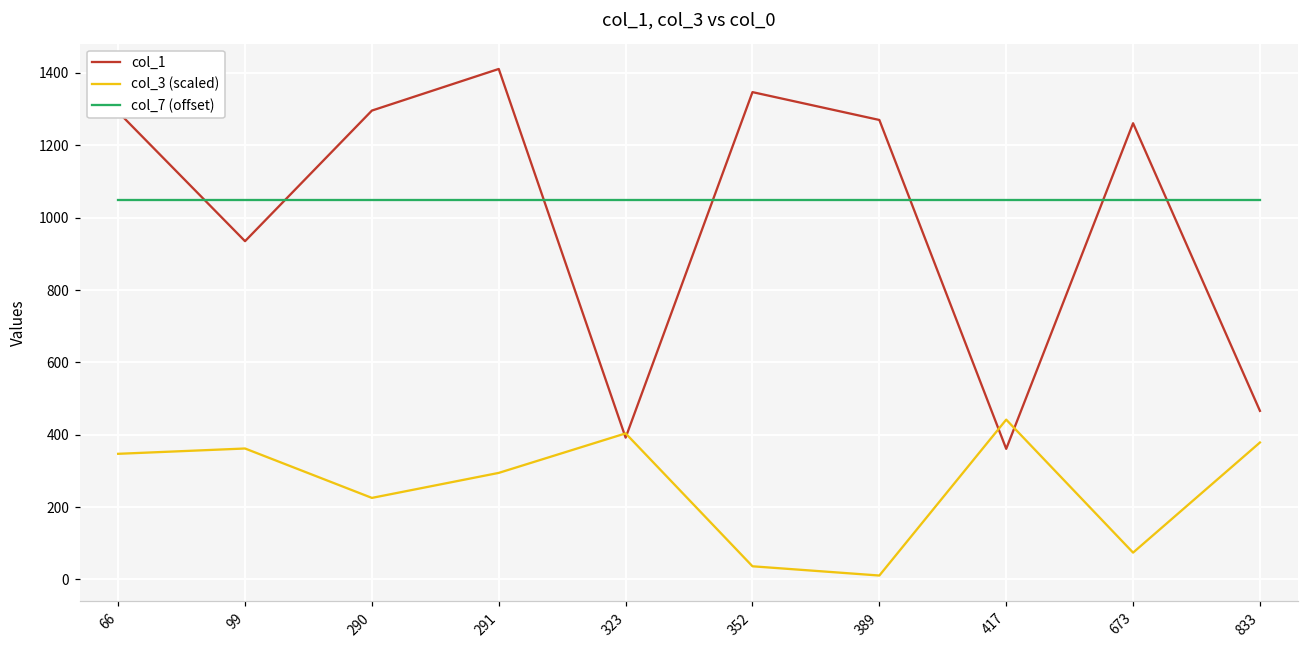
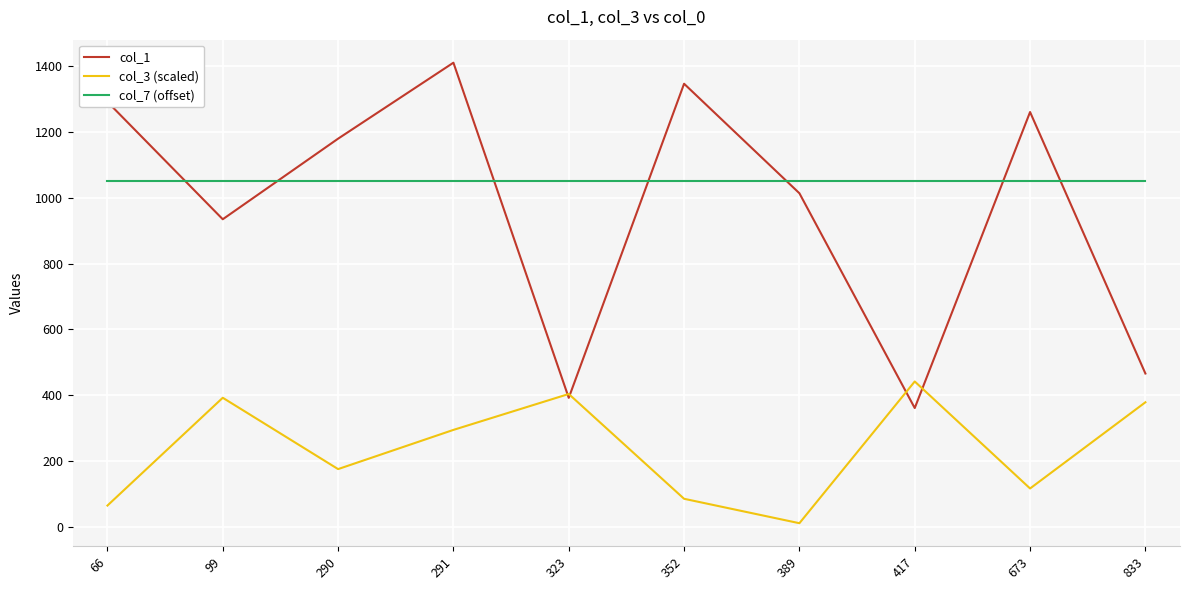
  {
    "col_1": {
      "99": 940,
-     "290": 1300,
+     "290": 1180,
      "291": 1410,
      "323": 390,
      "352": 1350,
-     "389": 1270,
+     "389": 1010,
      "417": 360,
      "673": 1260,
      "833": 470
    },
    "col_3 (scaled)": {
-     "66": 350,
-     "99": 360,
-     "290": 230,
+     "66": 60,
+     "99": 390,
+     "290": 180,
      "291": 290,
      "323": 400,
-     "352": 40,
+     "352": 90,
      "389": 10,
      "417": 440,
-     "673": 70,
+     "673": 120,
      "833": 380
    },
    "col_7 (offset)": {
      "66": 1050,
      "99": 1050,
      "290": 1050,
      "291": 1050,
      "323": 1050,
      "352": 1050,
      "389": 1050,
      "417": 1050,
      "673": 1050,
      "833": 1050
    }
  }
